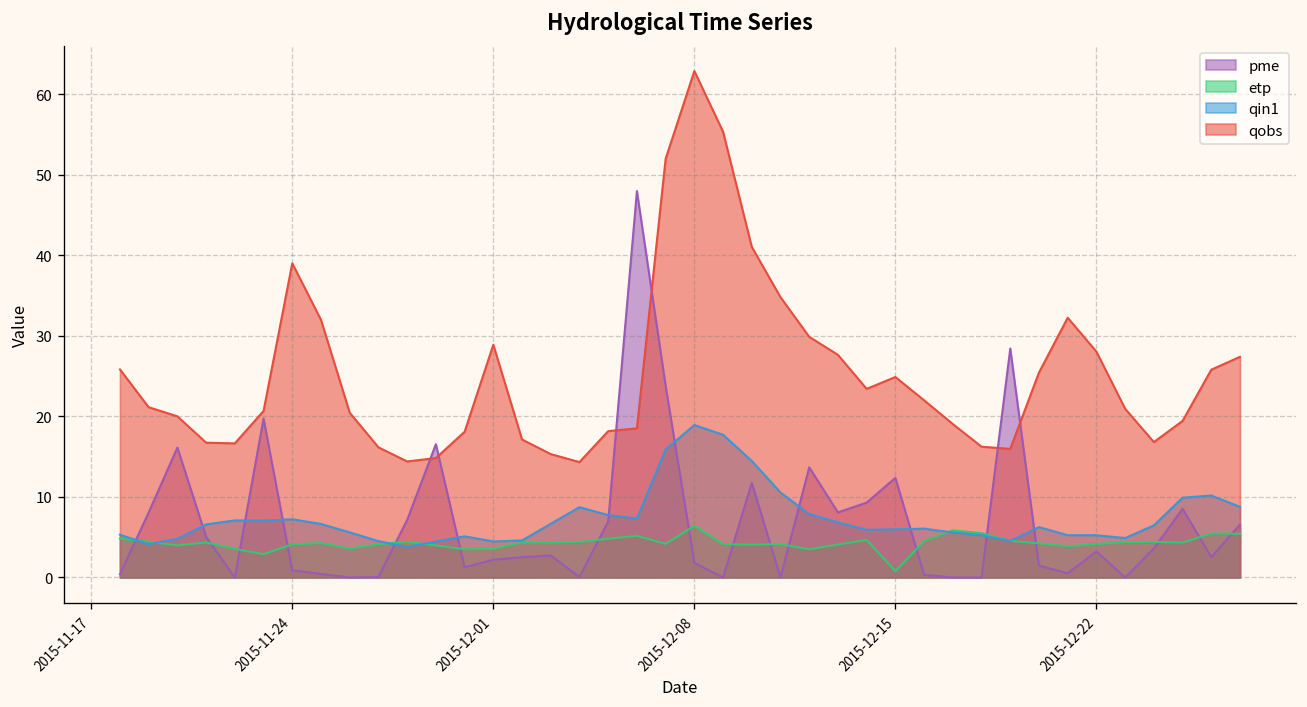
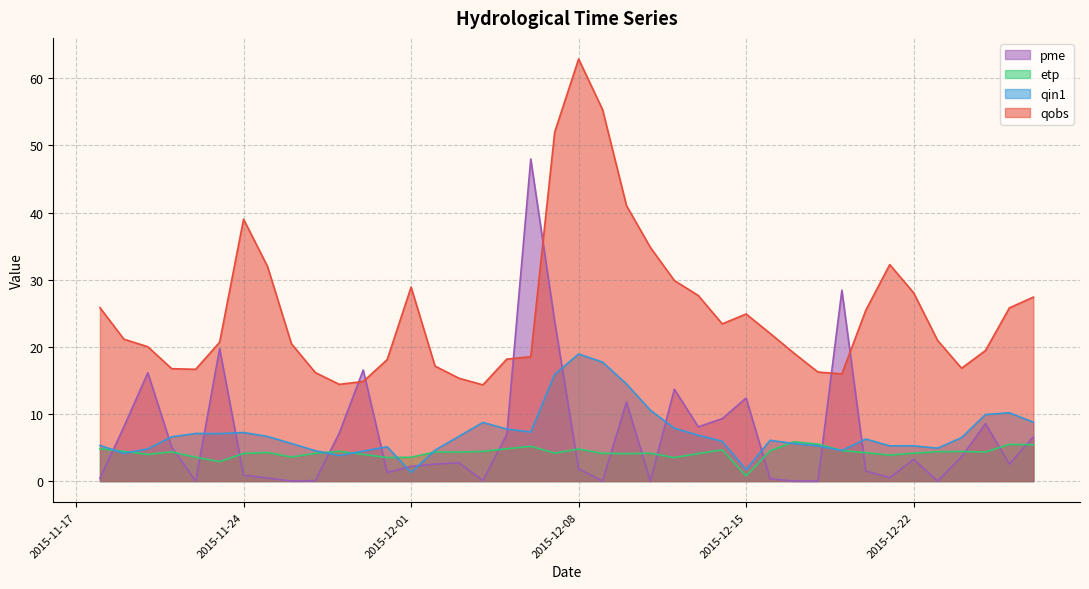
  {
    "pme": {
      "2015-11-24": 1,
      "2015-12-01": 2,
      "2015-12-08": 2,
      "2015-12-15": 12,
      "2015-12-22": 3
    },
    "etp": {
      "2015-11-24": 4,
      "2015-12-01": 4,
-     "2015-12-08": 6,
+     "2015-12-08": 5,
      "2015-12-15": 1,
      "2015-12-22": 4
    },
    "qin1": {
      "2015-11-24": 7,
-     "2015-12-01": 4,
+     "2015-12-01": 1,
      "2015-12-08": 19,
-     "2015-12-15": 6,
+     "2015-12-15": 2,
      "2015-12-22": 5
    },
    "qobs": {
      "2015-11-24": 39,
      "2015-12-01": 29,
      "2015-12-08": 63,
      "2015-12-15": 25,
      "2015-12-22": 28
    }
  }
